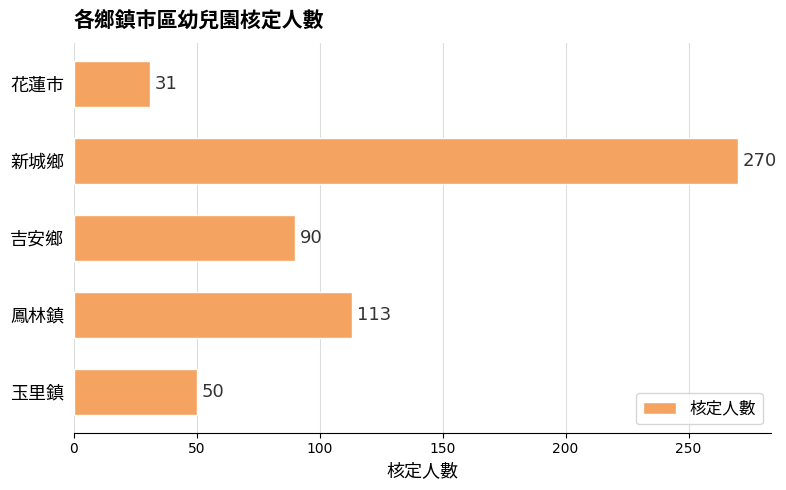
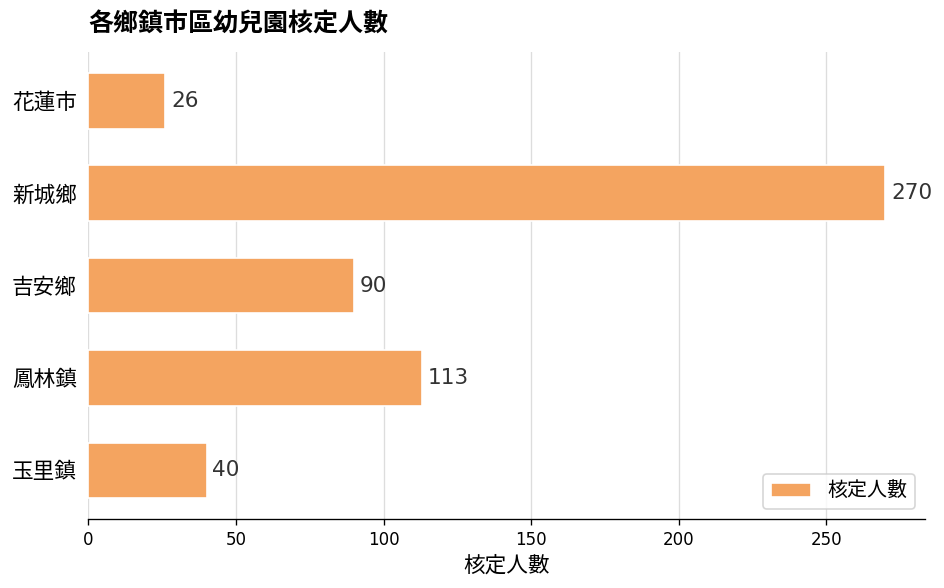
  {
-   "花蓮市": 31,
+   "花蓮市": 26,
    "新城鄉": 270,
    "吉安鄉": 90,
    "鳳林鎮": 113,
-   "玉里鎮": 50
+   "玉里鎮": 40
  }
